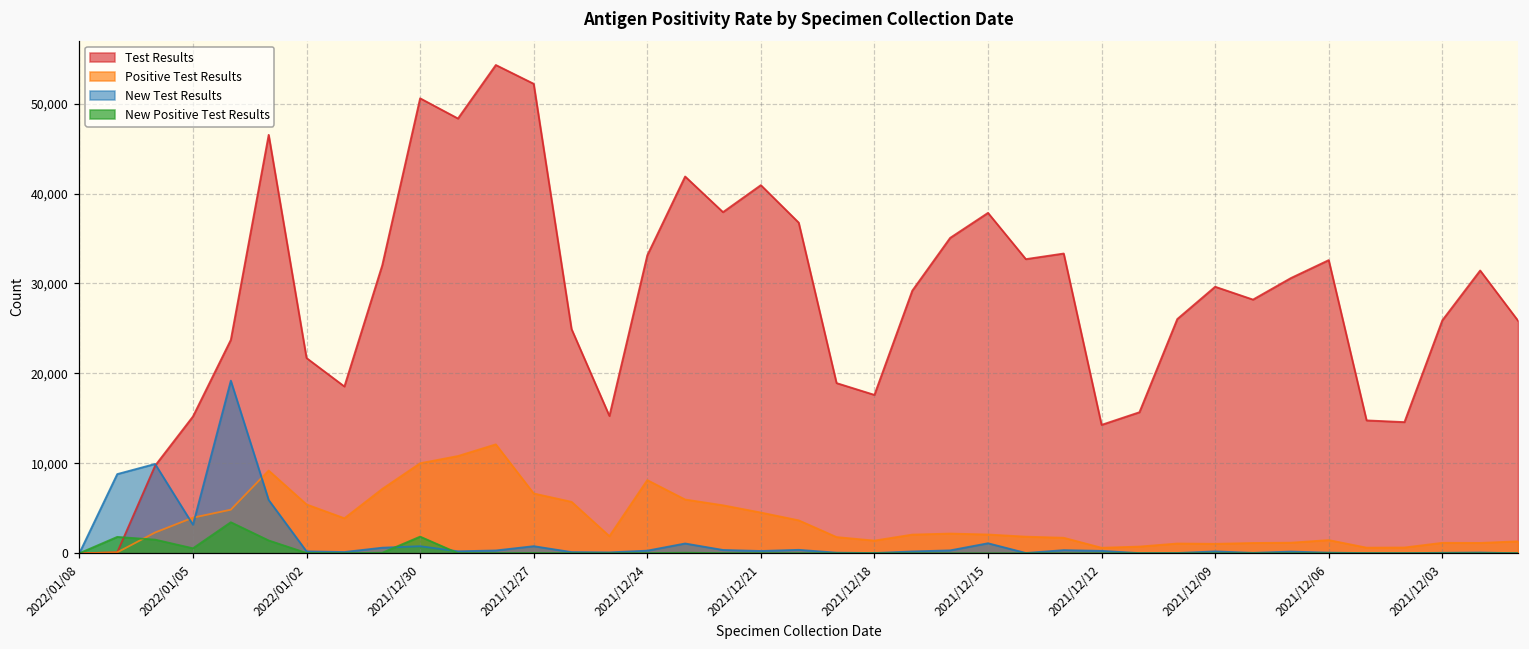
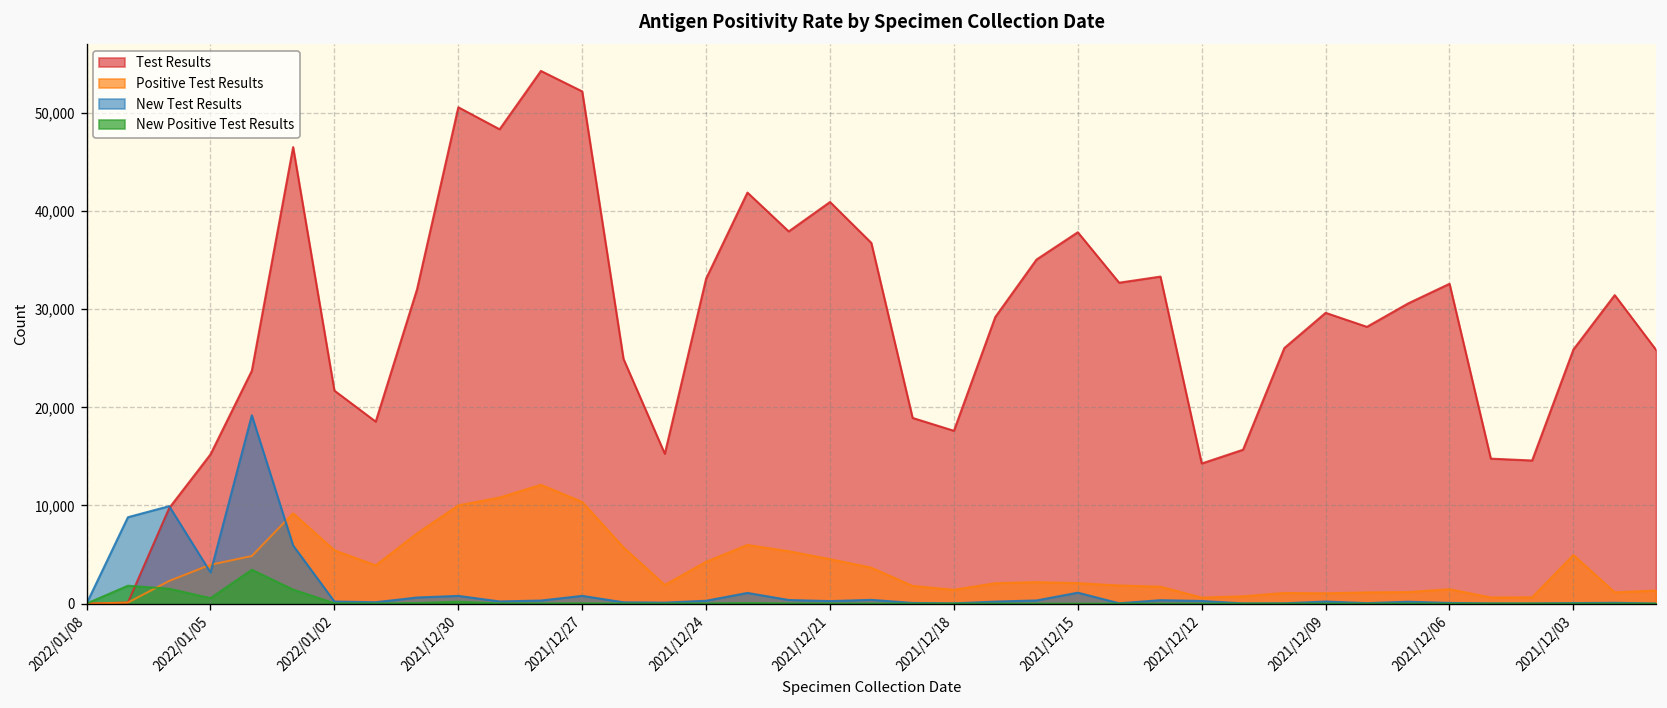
  {
    "Test Results": {
      "2022/01/05": "15,000",
      "2022/01/02": "22,000",
      "2021/12/30": "51,000",
      "2021/12/27": "52,000",
      "2021/12/24": "33,000",
      "2021/12/21": "41,000",
      "2021/12/18": "18,000",
      "2021/12/15": "38,000",
      "2021/12/12": "14,000",
      "2021/12/09": "30,000",
      "2021/12/06": "33,000",
      "2021/12/03": "26,000"
    },
    "Positive Test Results": {
      "2022/01/05": "4,000",
      "2022/01/02": "5,000",
      "2021/12/30": "10,000",
-     "2021/12/27": "7,000",
-     "2021/12/24": "8,000",
+     "2021/12/27": "10,000",
+     "2021/12/24": "4,000",
      "2021/12/21": "5,000",
      "2021/12/18": "1,000",
      "2021/12/15": "2,000",
      "2021/12/12": "1,000",
      "2021/12/09": "1,000",
      "2021/12/06": "1,000",
-     "2021/12/03": "1,000"
+     "2021/12/03": "5,000"
    },
    "New Test Results": {
      "2022/01/05": "3,000",
      "2021/12/30": "1,000",
      "2021/12/27": "1,000",
      "2021/12/15": "1,000"
    },
    "New Positive Test Results": {
      "2022/01/05": "1,000",
-     "2021/12/30": "2,000",
+     "2021/12/30": "0",
      "2021/12/27": "0",
      "2021/12/15": "0"
    }
  }
